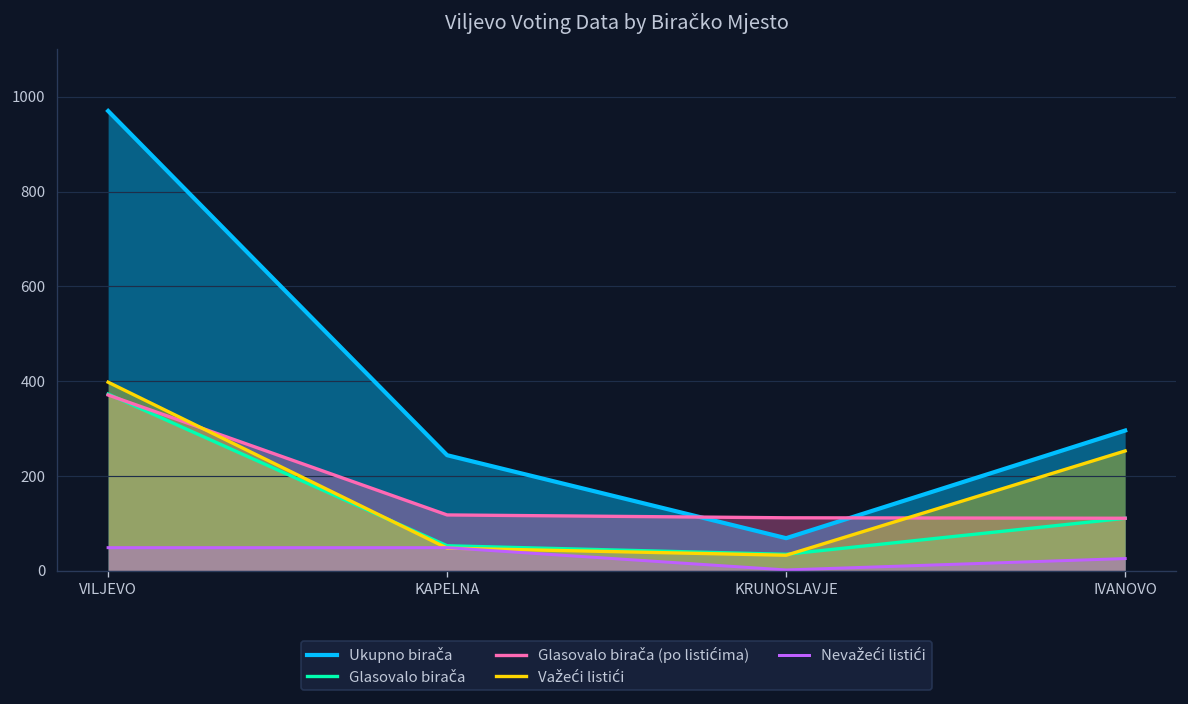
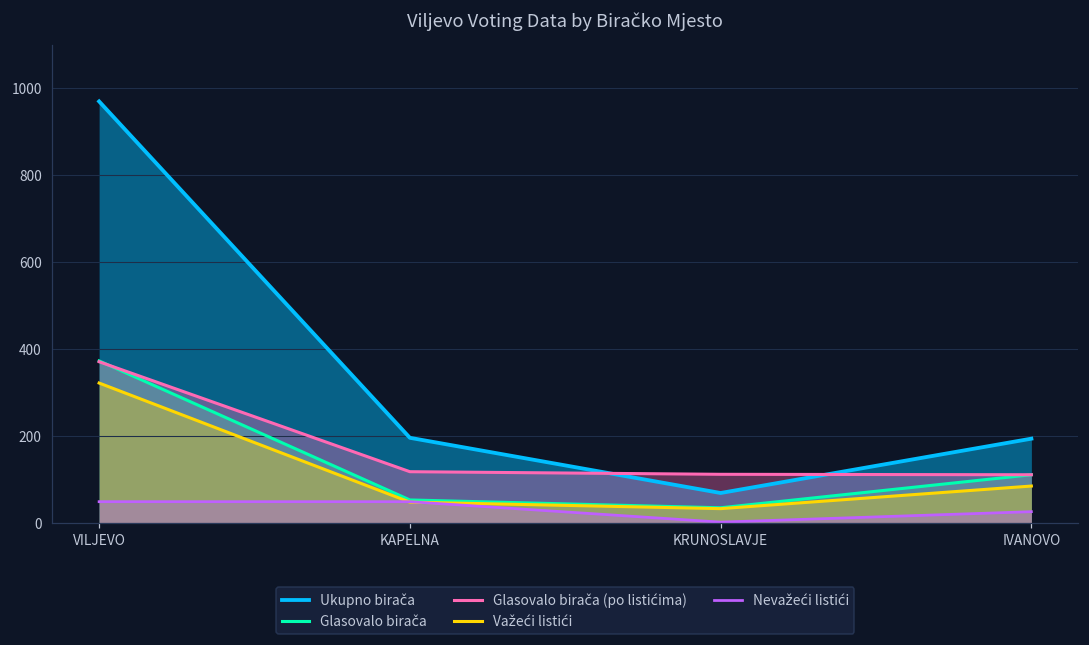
  {
    "Ukupno birača": {
      "VILJEVO": 970,
-     "KAPELNA": 240,
+     "KAPELNA": 200,
      "KRUNOSLAVJE": 70,
-     "IVANOVO": 300
+     "IVANOVO": 190
    },
    "Glasovalo birača (po listićima)": {
      "KAPELNA": 120,
      "KRUNOSLAVJE": 110
    },
    "Važeći listići": {
-     "VILJEVO": 400,
-     "IVANOVO": 250
+     "VILJEVO": 320,
+     "IVANOVO": 90
    },
    "Nevažeći listići": {
      "VILJEVO": 50,
      "KRUNOSLAVJE": 0,
      "IVANOVO": 30
    }
  }
